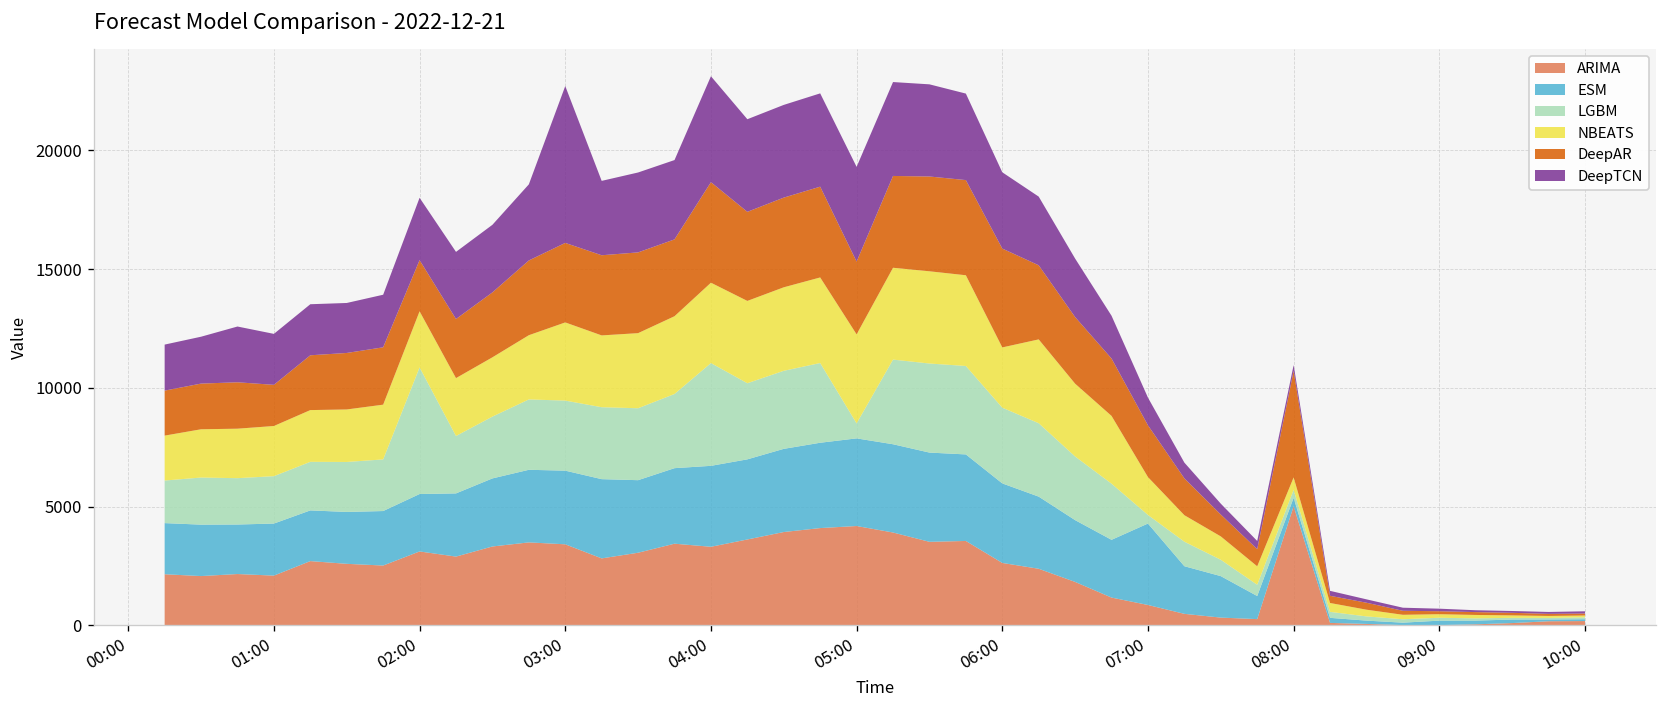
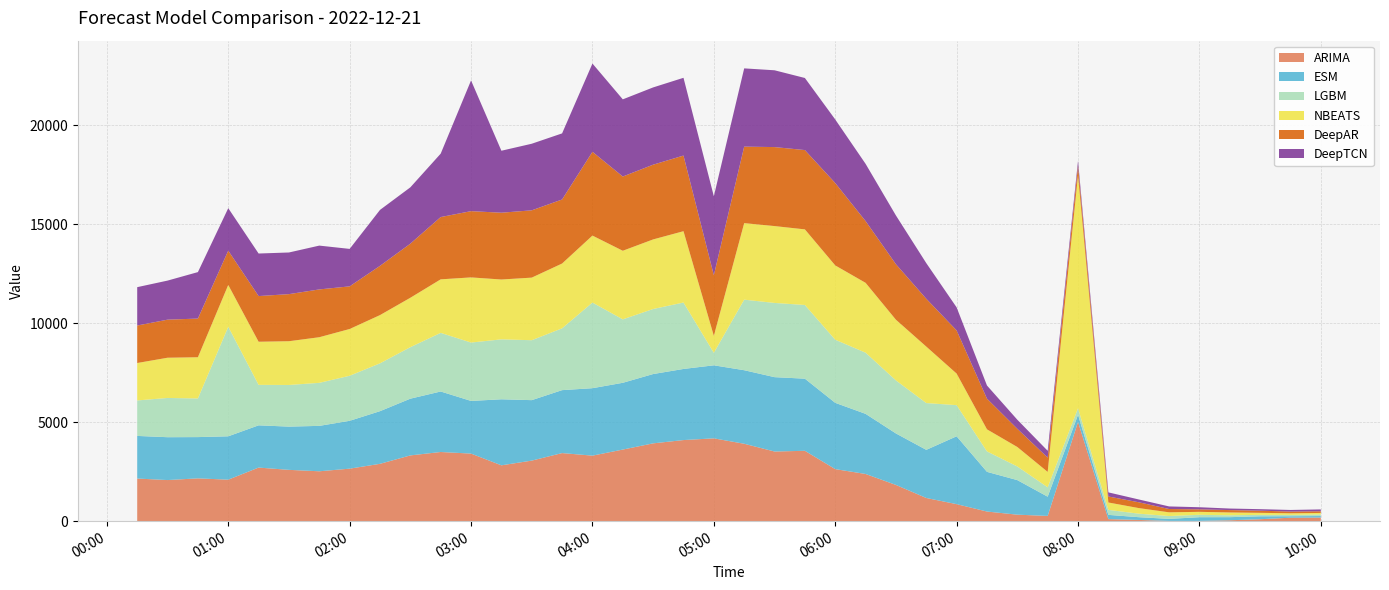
  {
    "ARIMA": {
      "01:00": 2100,
-     "02:00": 3100,
+     "02:00": 2700,
      "03:00": 3400,
      "04:00": 3300,
      "05:00": 4200,
      "06:00": 2600,
      "07:00": 900,
      "08:00": 5000
    },
    "ESM": {
      "01:00": 2200,
      "02:00": 2400,
-     "03:00": 3100,
+     "03:00": 2700,
      "04:00": 3400,
      "05:00": 3700,
      "06:00": 3300,
      "07:00": 3400,
      "08:00": 400
    },
    "LGBM": {
-     "01:00": 2000,
-     "02:00": 5300,
+     "01:00": 5500,
+     "02:00": 2300,
      "03:00": 3000,
      "04:00": 4300,
      "05:00": 600,
      "06:00": 3200,
-     "07:00": 400,
+     "07:00": 1600,
      "08:00": 300
    },
    "NBEATS": {
      "01:00": 2100,
      "02:00": 2400,
      "03:00": 3300,
      "04:00": 3400,
-     "05:00": 3700,
-     "06:00": 2500,
+     "05:00": 900,
+     "06:00": 3800,
      "07:00": 1600,
-     "08:00": 500
+     "08:00": 11800
    },
    "DeepAR": {
      "01:00": 1700,
      "02:00": 2200,
      "03:00": 3300,
      "04:00": 4200,
      "05:00": 3100,
      "06:00": 4200,
      "07:00": 2200,
-     "08:00": 4500
+     "08:00": 500
    },
    "DeepTCN": {
      "01:00": 2100,
-     "02:00": 2600,
+     "02:00": 1900,
      "03:00": 6600,
      "04:00": 4500,
      "05:00": 4000,
      "06:00": 3200,
      "07:00": 1200,
      "08:00": 200
    }
  }
